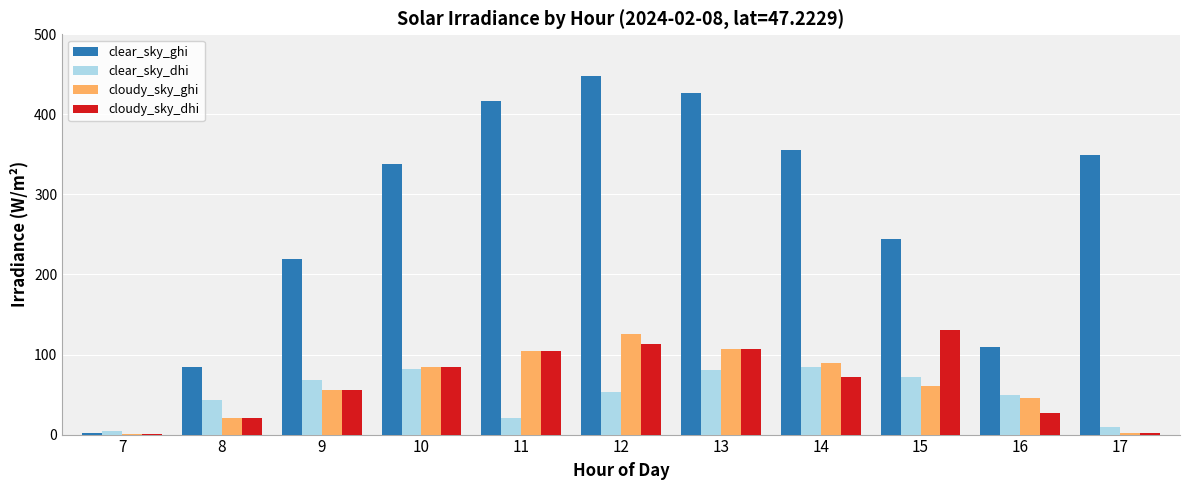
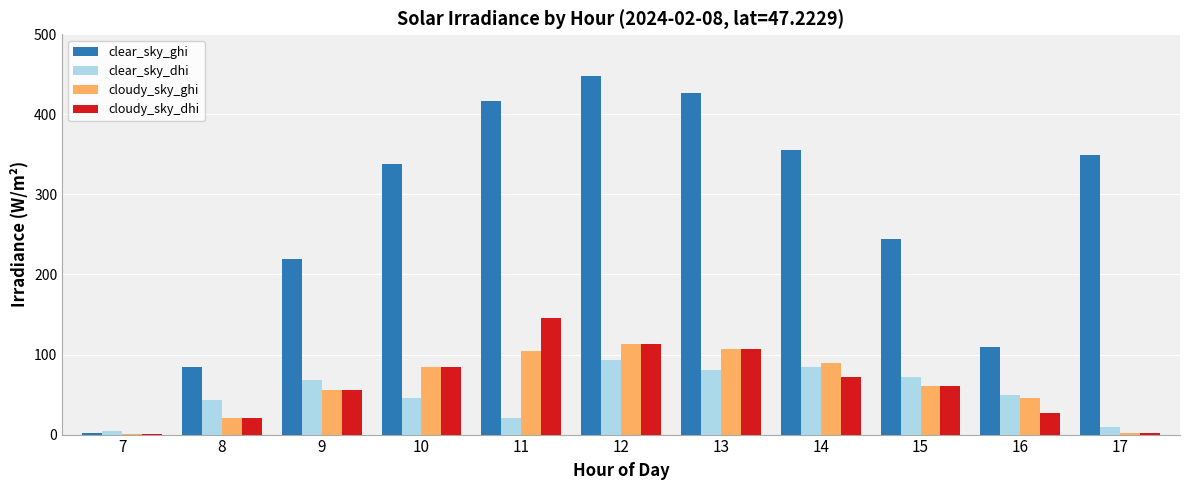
  {
    "clear_sky_ghi": {
      "8": 80,
      "9": 220,
      "10": 340,
      "11": 420,
      "12": 450,
      "13": 430,
      "14": 360,
      "15": 240,
      "16": 110,
      "17": 350
    },
    "clear_sky_dhi": {
      "7": 0,
      "8": 40,
      "9": 70,
-     "10": 80,
+     "10": 50,
      "11": 20,
-     "12": 50,
+     "12": 90,
      "13": 80,
      "14": 80,
      "15": 70,
      "16": 50,
      "17": 10
    },
    "cloudy_sky_ghi": {
      "8": 20,
      "9": 60,
      "10": 80,
      "11": 100,
-     "12": 130,
+     "12": 110,
      "13": 110,
      "14": 90,
      "15": 60,
      "16": 50
    },
    "cloudy_sky_dhi": {
      "8": 20,
      "9": 60,
      "10": 80,
-     "11": 100,
+     "11": 150,
      "12": 110,
      "13": 110,
      "14": 70,
-     "15": 130,
+     "15": 60,
      "16": 30
    }
  }
